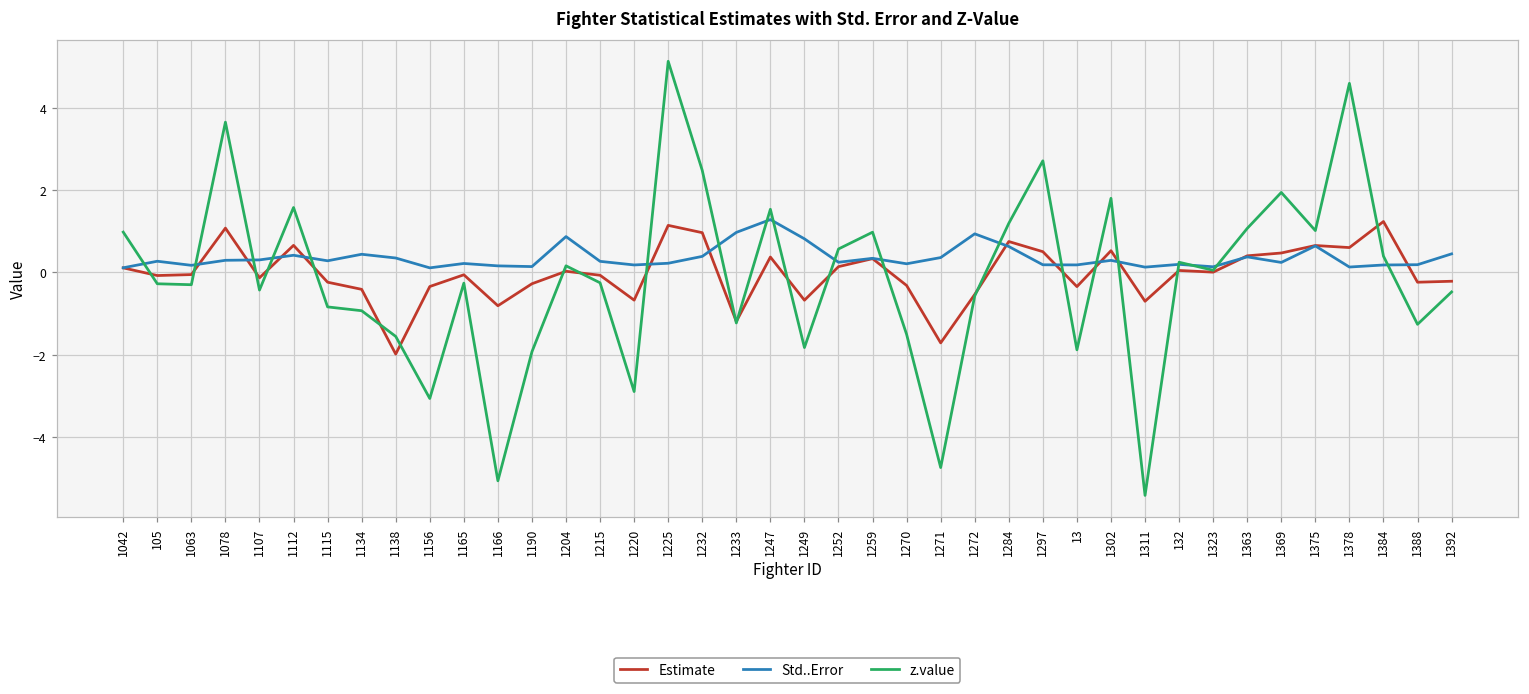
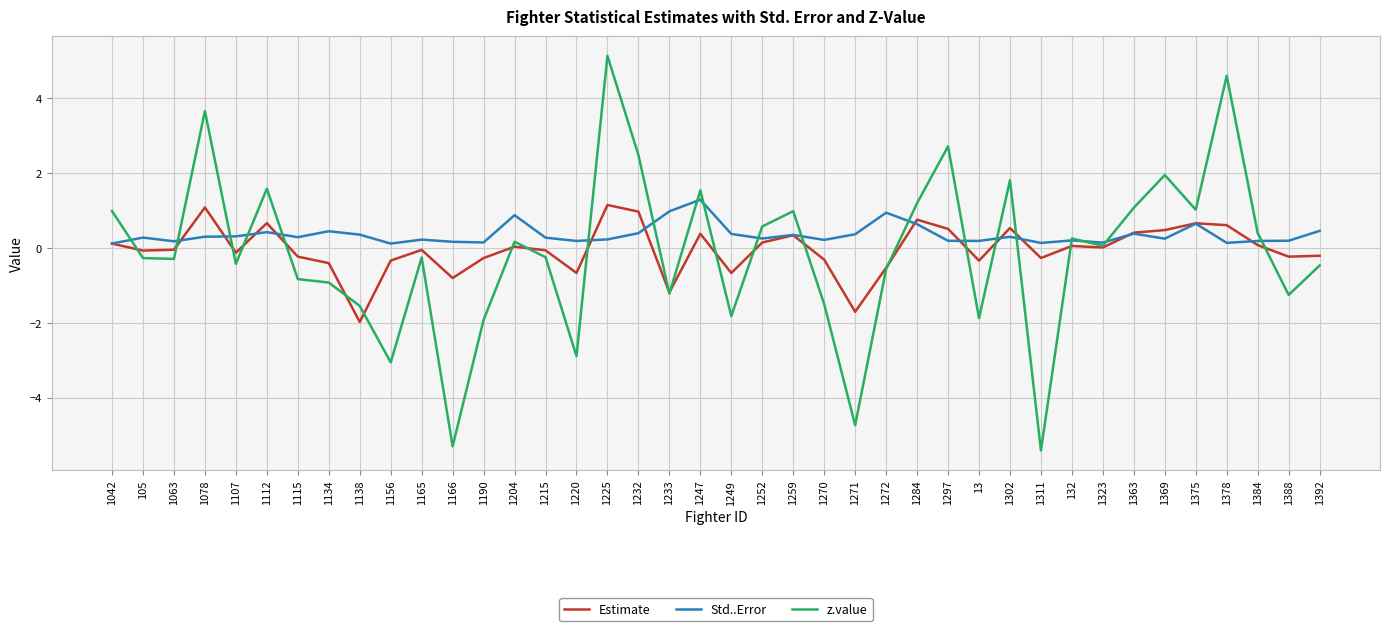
  {
    "Estimate": {
      "105": -0.1,
      "1063": -0.1,
      "1078": 1.1,
      "1107": -0.1,
      "1112": 0.7,
      "1115": -0.2,
      "1134": -0.4,
      "1138": -2.0,
      "1156": -0.3,
      "1165": -0.1,
      "1166": -0.8,
      "1190": -0.3,
      "1204": 0.0,
      "1215": -0.1,
      "1220": -0.7,
      "1225": 1.1,
      "1232": 1.0,
      "1247": 0.4,
      "1249": -0.7,
      "1252": 0.1,
      "1270": -0.3,
      "1271": -1.7,
      "1284": 0.8,
      "1297": 0.5,
      "13": -0.3,
      "1302": 0.5,
-     "1311": -0.7,
+     "1311": -0.3,
      "132": 0.0,
      "1369": 0.5,
      "1378": 0.6,
-     "1384": 1.2,
+     "1384": 0.1,
      "1388": -0.2,
      "1392": -0.2
    },
    "Std..Error": {
      "105": 0.3,
      "1063": 0.2,
      "1078": 0.3,
      "1107": 0.3,
      "1112": 0.4,
      "1115": 0.3,
      "1134": 0.4,
      "1138": 0.4,
      "1156": 0.1,
      "1165": 0.2,
      "1166": 0.2,
      "1190": 0.1,
      "1204": 0.9,
      "1215": 0.3,
      "1220": 0.2,
      "1225": 0.2,
      "1232": 0.4,
      "1233": 1.0,
      "1247": 1.3,
-     "1249": 0.8,
+     "1249": 0.4,
      "1252": 0.2,
      "1270": 0.2,
      "1271": 0.4,
      "1272": 0.9,
      "1284": 0.6,
      "1297": 0.2,
      "13": 0.2,
      "1302": 0.3,
      "1311": 0.1,
      "1323": 0.1,
      "1369": 0.2,
      "1378": 0.1,
      "1384": 0.2,
      "1388": 0.2,
      "1392": 0.5
    },
    "z.value": {
      "1042": 1.0,
      "105": -0.3,
      "1063": -0.3,
      "1078": 3.6,
      "1107": -0.4,
      "1112": 1.6,
      "1115": -0.8,
      "1134": -0.9,
      "1138": -1.6,
      "1156": -3.1,
      "1165": -0.3,
-     "1166": -5.1,
+     "1166": -5.3,
      "1190": -1.9,
      "1204": 0.2,
      "1215": -0.3,
      "1220": -2.9,
      "1225": 5.1,
      "1232": 2.5,
      "1247": 1.5,
      "1249": -1.8,
      "1252": 0.6,
      "1259": 1.0,
      "1270": -1.5,
      "1271": -4.7,
      "1284": 1.2,
      "1297": 2.7,
      "13": -1.9,
      "1302": 1.8,
      "1311": -5.4,
      "1363": 1.1,
      "1369": 1.9,
      "1375": 1.0,
      "1378": 4.6,
      "1384": 0.4,
      "1388": -1.3,
      "1392": -0.5
    }
  }
